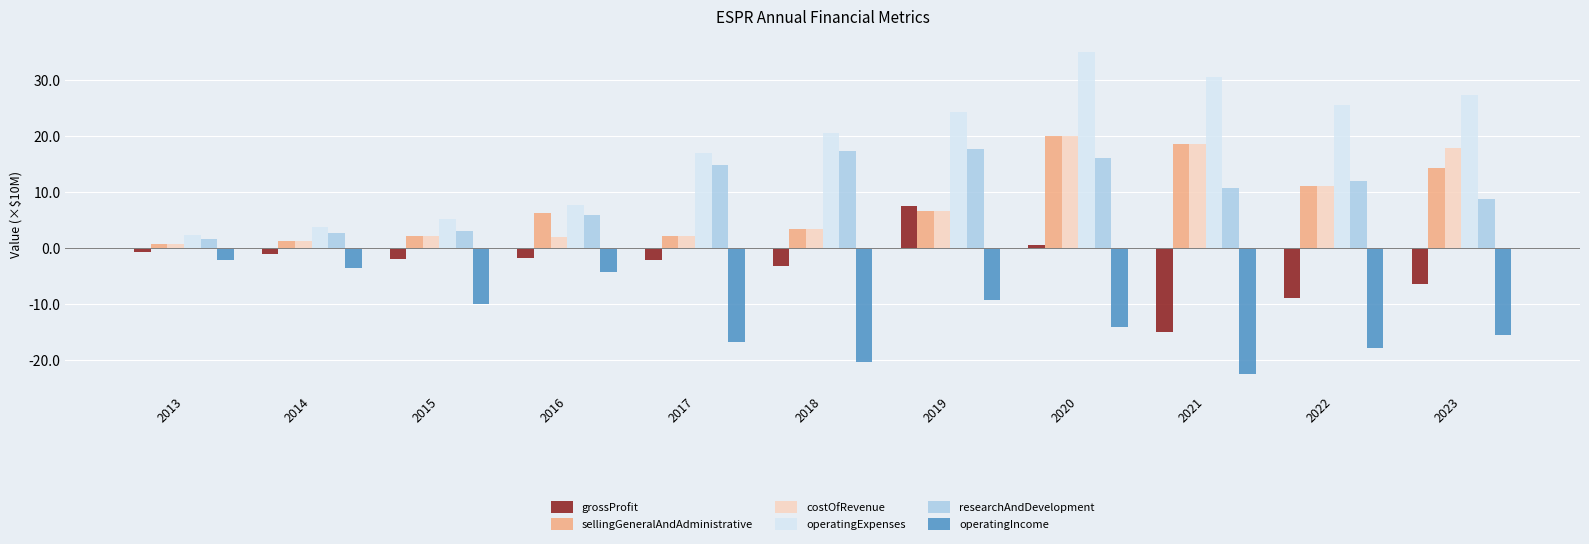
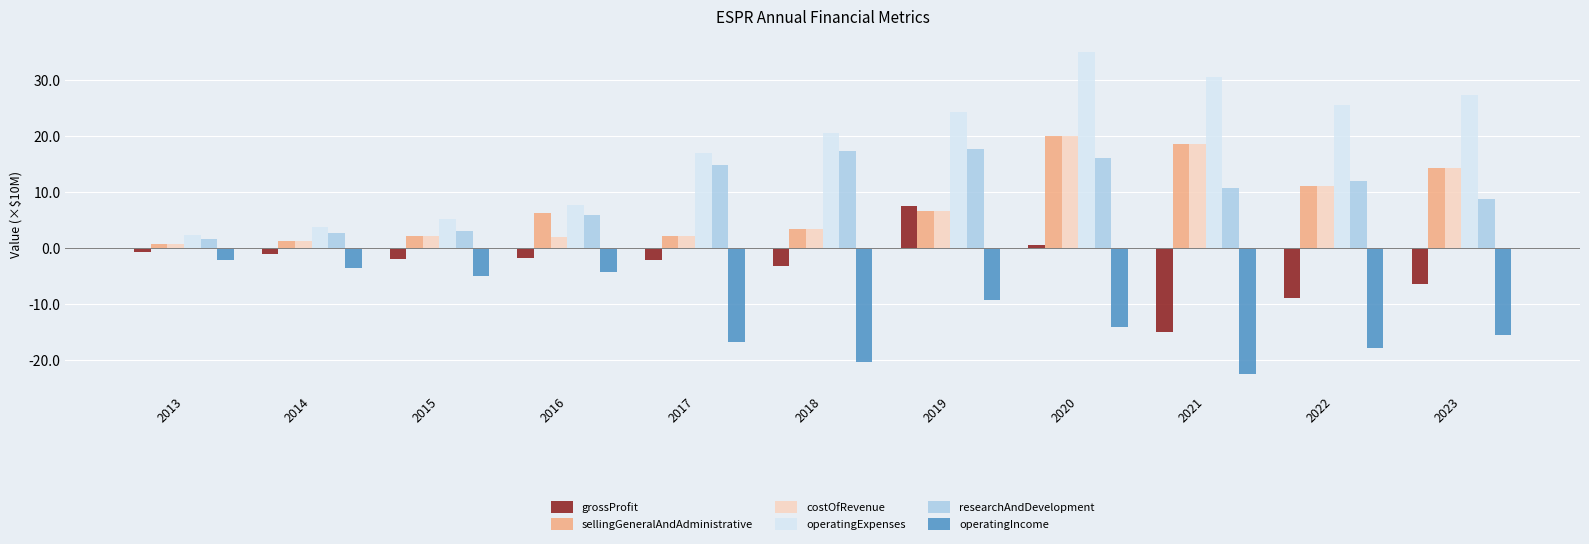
  {
    "grossProfit": {
      "2013": -1,
      "2014": -1,
      "2015": -2,
      "2016": -2,
      "2017": -2,
      "2018": -3,
      "2019": 7,
      "2020": 1,
      "2021": -15,
      "2022": -9,
      "2023": -6
    },
    "sellingGeneralAndAdministrative": {
      "2013": 1,
      "2014": 1,
      "2015": 2,
      "2016": 6,
      "2017": 2,
      "2018": 3,
      "2019": 7,
      "2020": 20,
      "2021": 18,
      "2022": 11,
      "2023": 14
    },
    "costOfRevenue": {
      "2013": 1,
      "2014": 1,
      "2015": 2,
      "2016": 2,
      "2017": 2,
      "2018": 3,
      "2019": 7,
      "2020": 20,
      "2021": 18,
      "2022": 11,
-     "2023": 18
+     "2023": 14
    },
    "operatingIncome": {
      "2013": -2,
      "2014": -4,
-     "2015": -10,
+     "2015": -5,
      "2016": -4,
      "2017": -17,
      "2018": -20,
      "2019": -9,
      "2020": -14,
      "2021": -23,
      "2022": -18,
      "2023": -16
    }
  }
